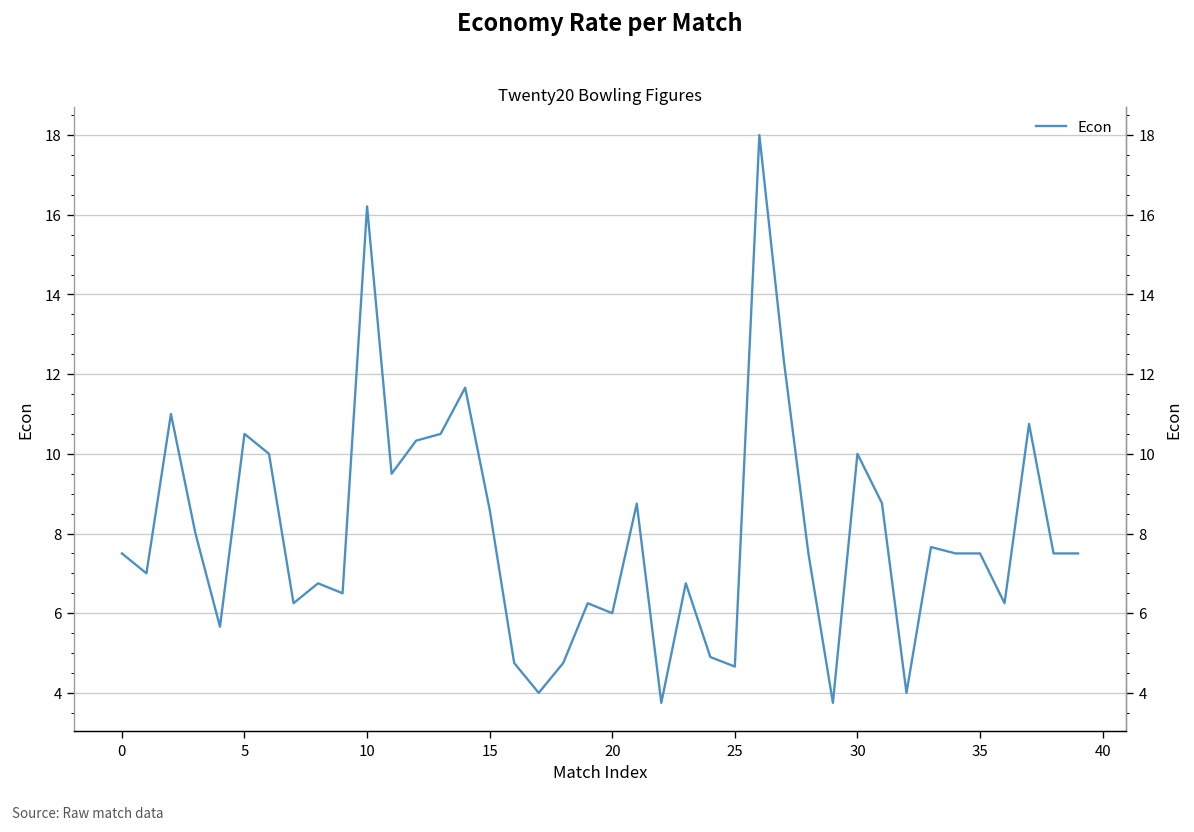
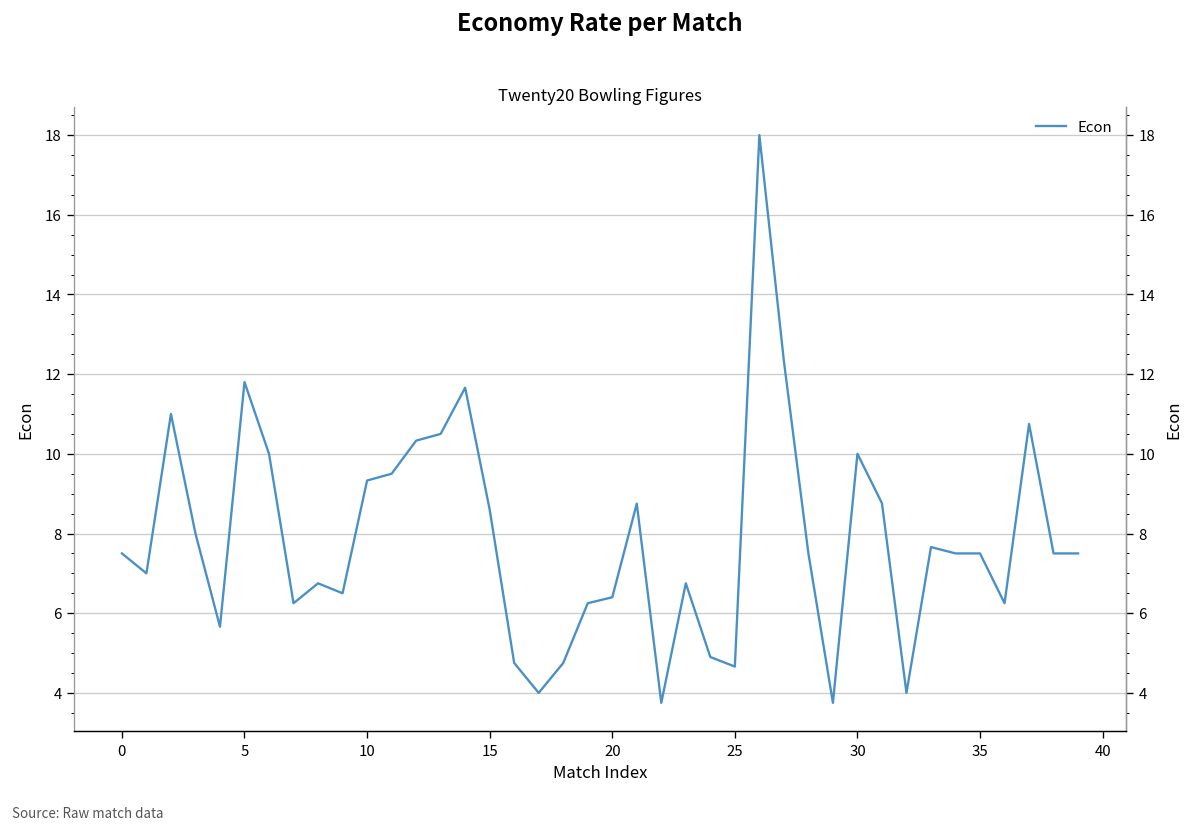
  {
    "0": 7.5,
-   "5": 10.5,
-   "10": 16.2,
+   "5": 11.8,
+   "10": 9.3,
    "15": 8.6,
-   "20": 6.0,
+   "20": 6.4,
    "25": 4.7,
    "30": 10.0,
    "35": 7.5
  }
